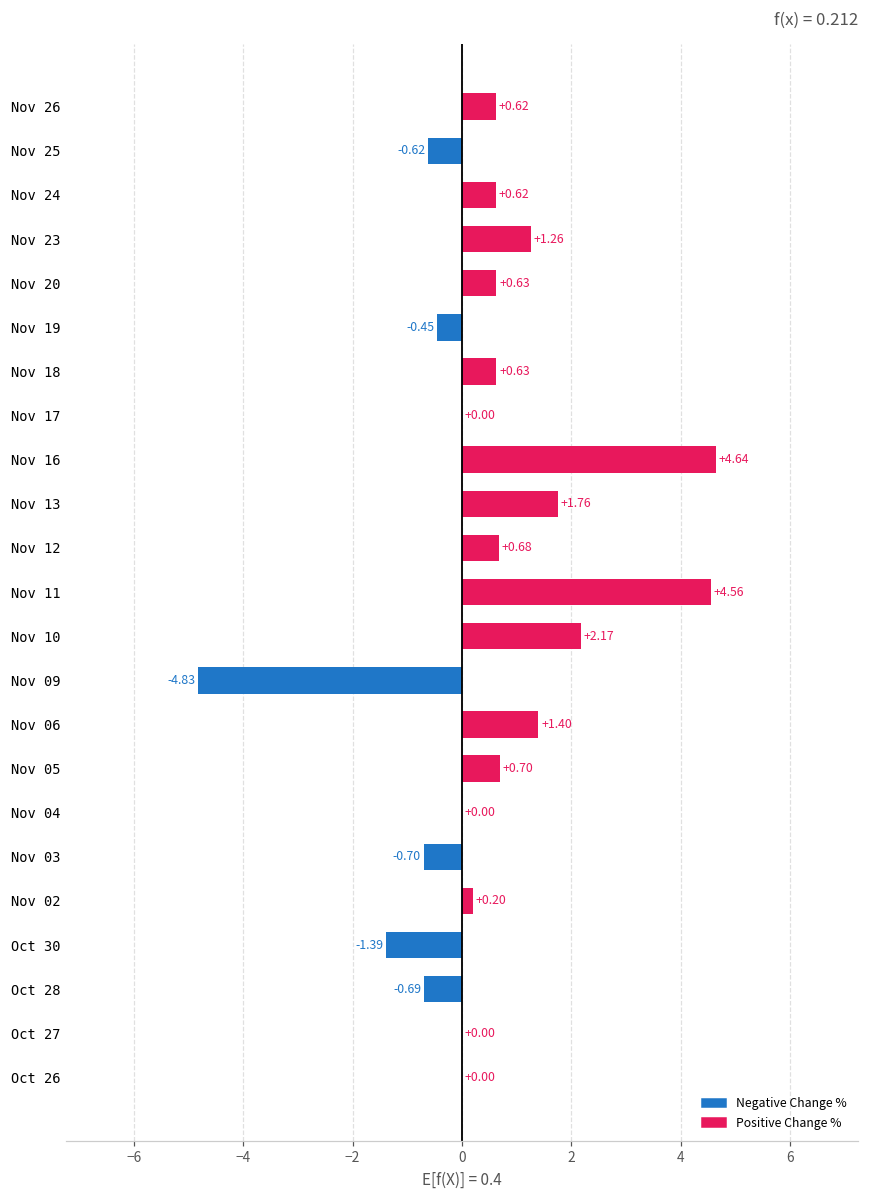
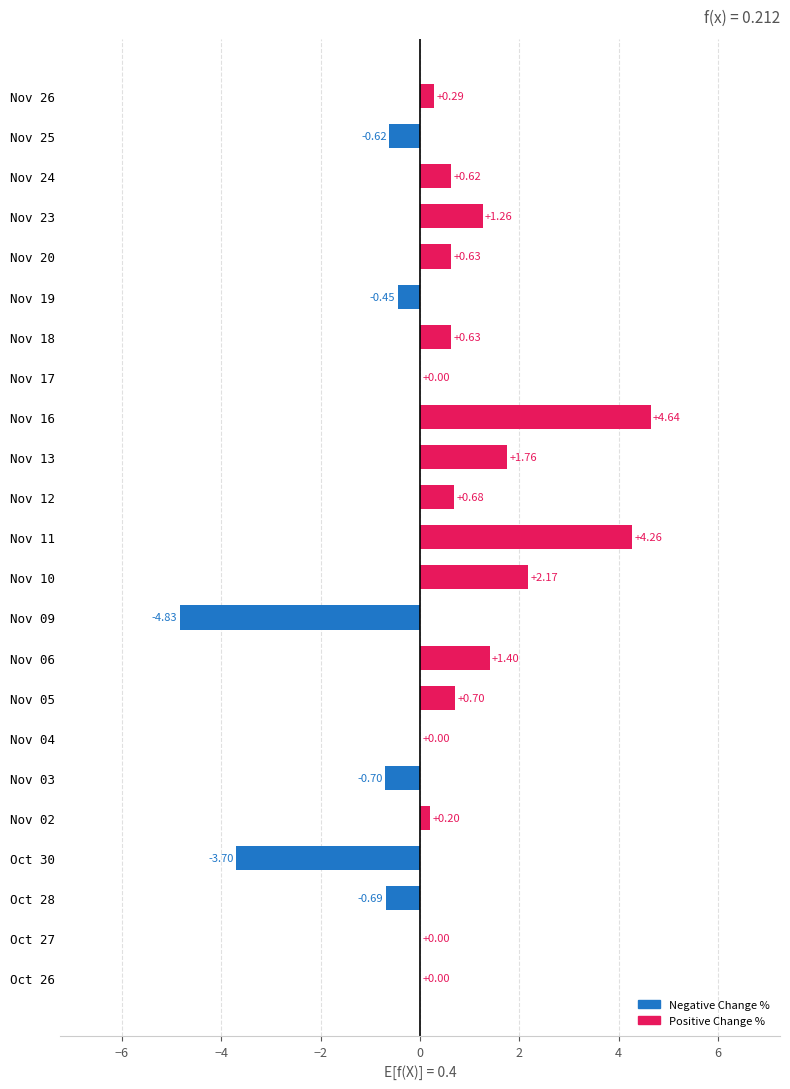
  {
-   "Nov 26": "+0.62",
+   "Nov 26": "+0.29",
    "Nov 25": "-0.62",
    "Nov 24": "+0.62",
    "Nov 23": "+1.26",
    "Nov 20": "+0.63",
    "Nov 19": "-0.45",
    "Nov 18": "+0.63",
    "Nov 17": "+0.00",
    "Nov 16": "+4.64",
    "Nov 13": "+1.76",
    "Nov 12": "+0.68",
-   "Nov 11": "+4.56",
+   "Nov 11": "+4.26",
    "Nov 10": "+2.17",
    "Nov 09": "-4.83",
    "Nov 06": "+1.40",
    "Nov 05": "+0.70",
    "Nov 04": "+0.00",
    "Nov 03": "-0.70",
    "Nov 02": "+0.20",
-   "Oct 30": "-1.39",
+   "Oct 30": "-3.70",
    "Oct 28": "-0.69",
    "Oct 27": "+0.00",
    "Oct 26": "+0.00"
  }
